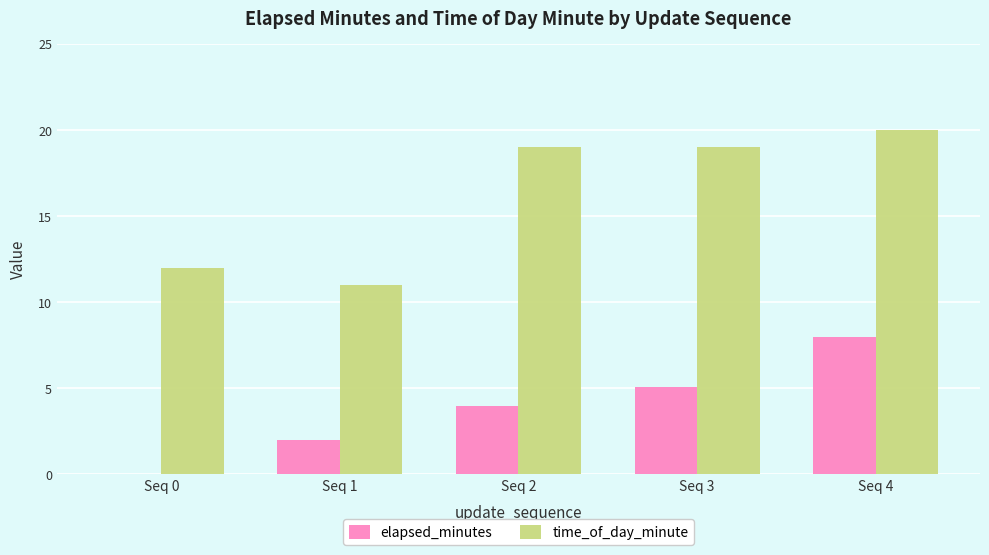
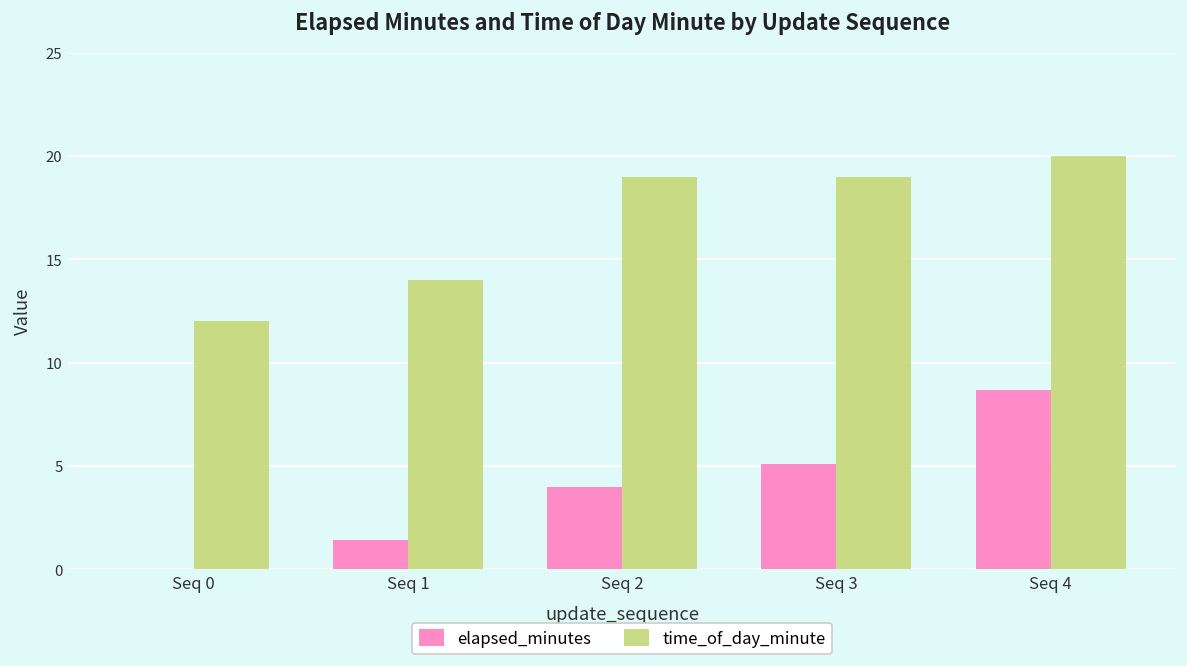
  {
    "elapsed_minutes": {
      "Seq 0": 0.0,
-     "Seq 1": 2.0,
+     "Seq 1": 1.4,
      "Seq 2": 4.0,
      "Seq 3": 5.1,
-     "Seq 4": 8.0
+     "Seq 4": 8.7
    },
    "time_of_day_minute": {
      "Seq 0": 12,
-     "Seq 1": 11,
+     "Seq 1": 14,
      "Seq 2": 19,
      "Seq 3": 19,
      "Seq 4": 20
    }
  }
